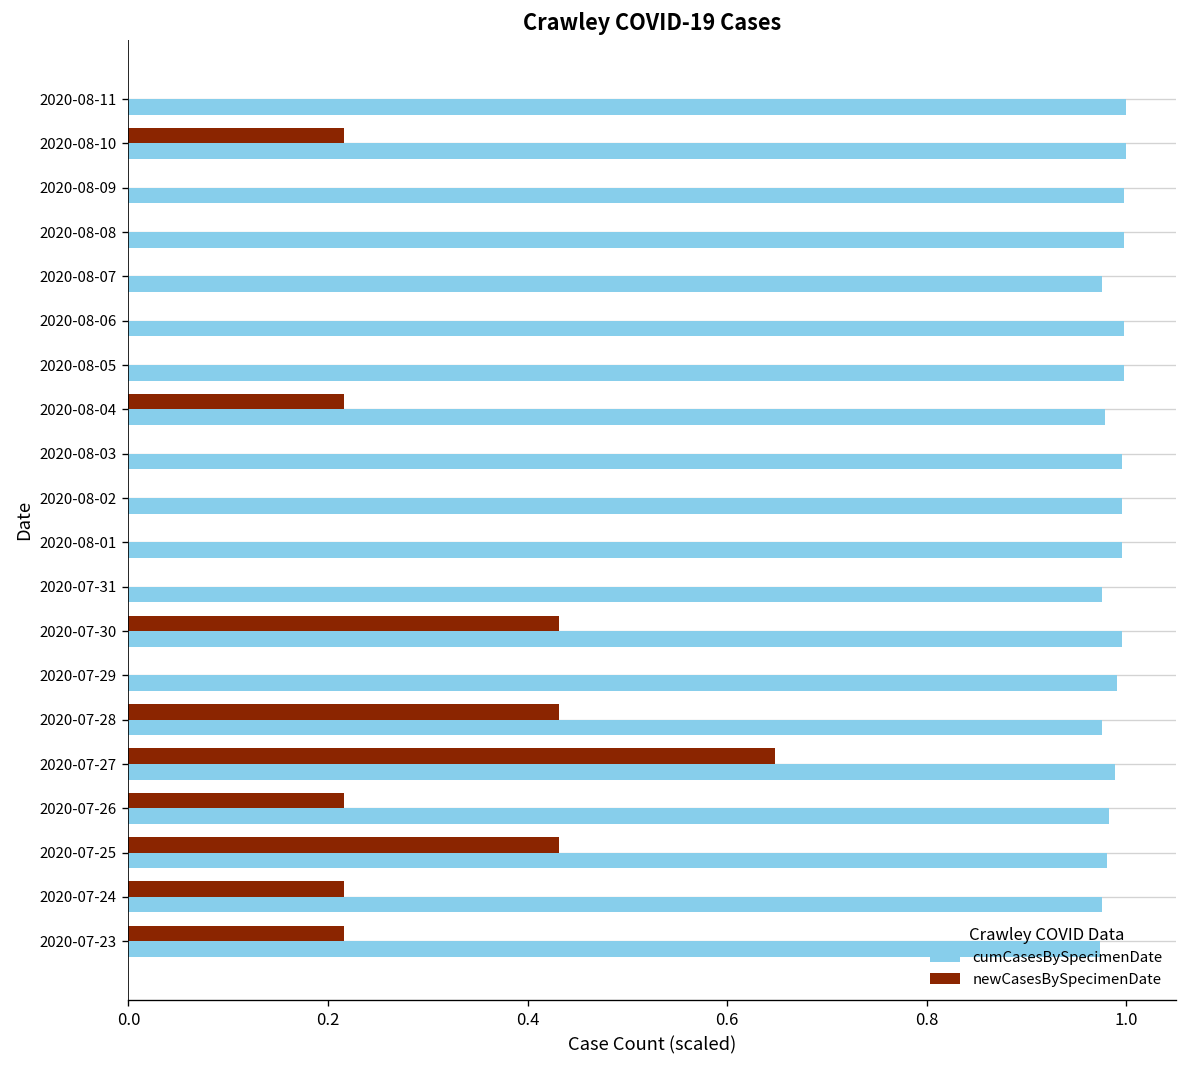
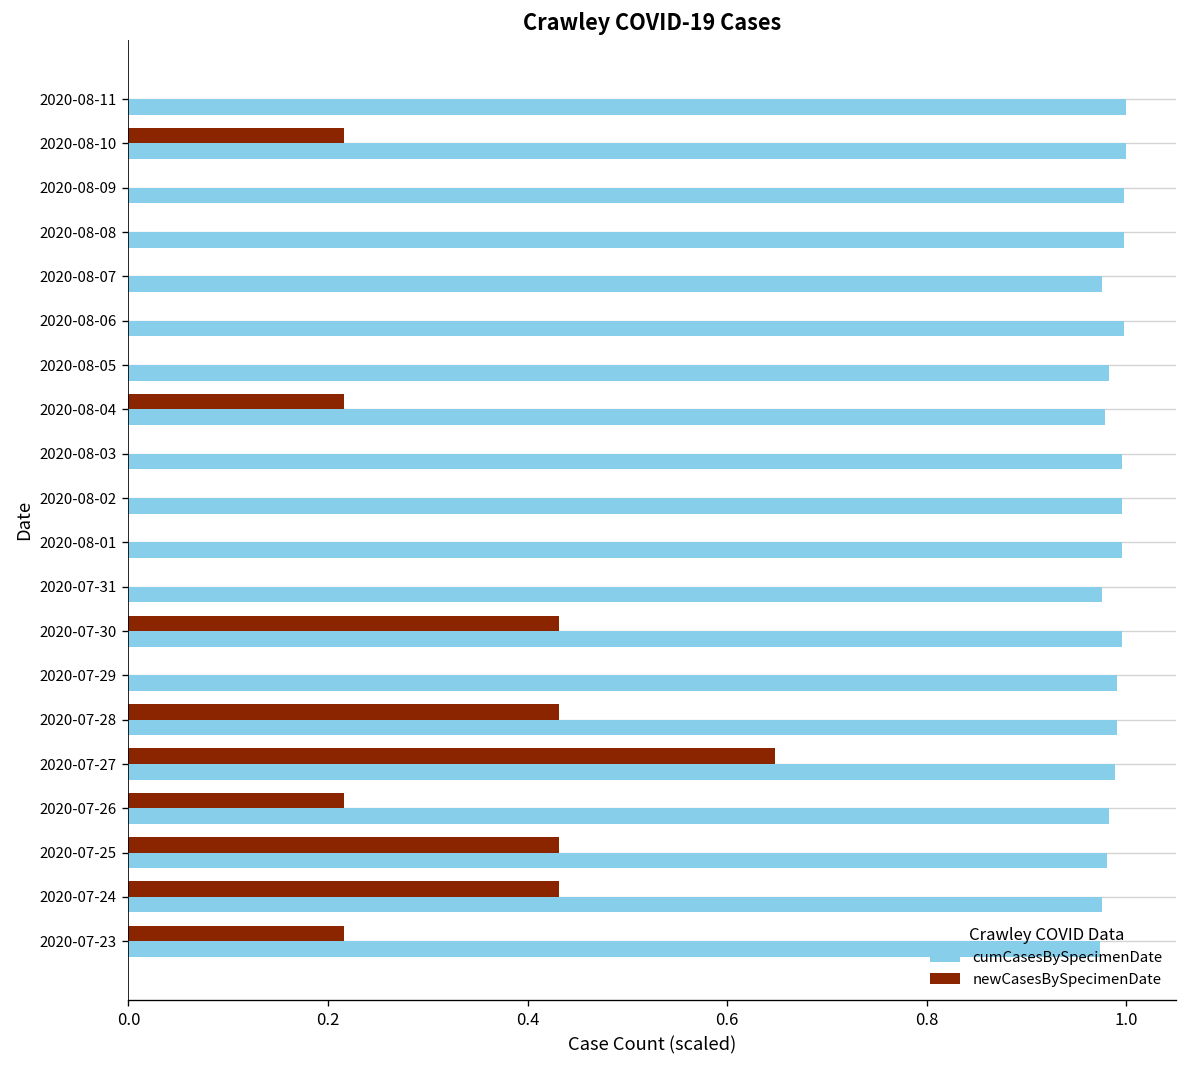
  {
    "cumCasesBySpecimenDate": {
      "2020-08-11": 1.00,
      "2020-08-10": 1.00,
      "2020-08-09": 1.00,
      "2020-08-08": 1.00,
      "2020-08-07": 0.98,
      "2020-08-06": 1.00,
-     "2020-08-05": 1.00,
+     "2020-08-05": 0.98,
      "2020-08-04": 0.98,
      "2020-08-03": 1.00,
      "2020-08-02": 1.00,
      "2020-08-01": 1.00,
      "2020-07-31": 0.98,
      "2020-07-30": 1.00,
      "2020-07-29": 0.99,
-     "2020-07-28": 0.98,
+     "2020-07-28": 0.99,
      "2020-07-27": 0.99,
      "2020-07-26": 0.98,
      "2020-07-25": 0.98,
      "2020-07-24": 0.98,
      "2020-07-23": 0.97
    },
    "newCasesBySpecimenDate": {
      "2020-08-11": 0.00,
      "2020-08-10": 0.22,
      "2020-08-09": 0.00,
      "2020-08-08": 0.00,
      "2020-08-07": 0.00,
      "2020-08-06": 0.00,
      "2020-08-05": 0.00,
      "2020-08-04": 0.22,
      "2020-08-03": 0.00,
      "2020-08-02": 0.00,
      "2020-08-01": 0.00,
      "2020-07-31": 0.00,
      "2020-07-30": 0.43,
      "2020-07-29": 0.00,
      "2020-07-28": 0.43,
      "2020-07-27": 0.65,
      "2020-07-26": 0.22,
      "2020-07-25": 0.43,
-     "2020-07-24": 0.22,
+     "2020-07-24": 0.43,
      "2020-07-23": 0.22
    }
  }
